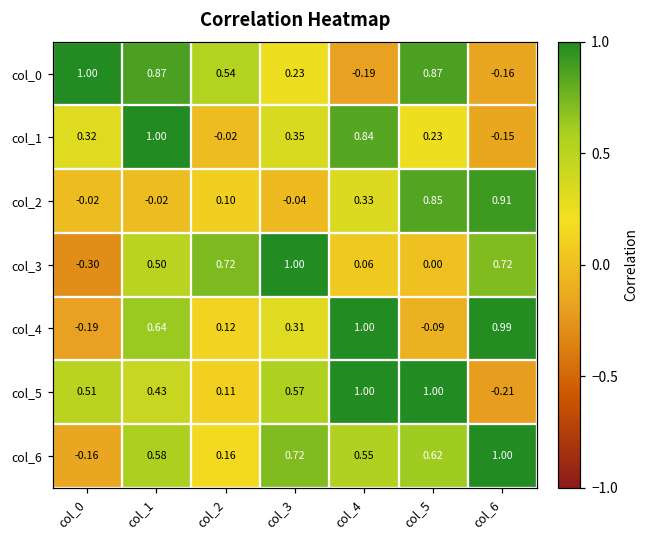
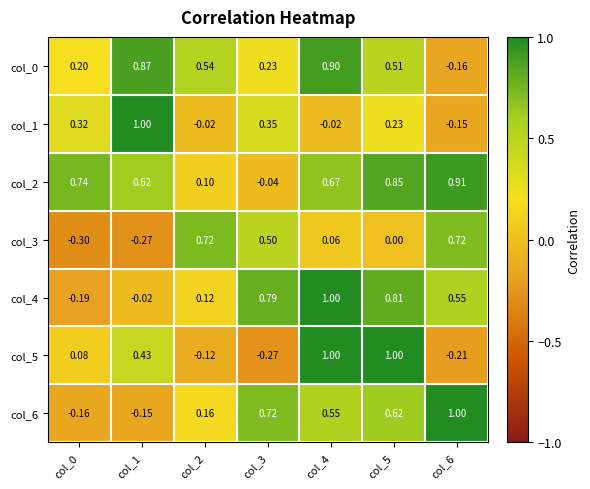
  {
    "col_0": {
-     "col_0": 1.00,
+     "col_0": 0.20,
      "col_1": 0.87,
      "col_2": 0.54,
      "col_3": 0.23,
-     "col_4": -0.19,
-     "col_5": 0.87,
+     "col_4": 0.90,
+     "col_5": 0.51,
      "col_6": -0.16
    },
    "col_1": {
      "col_0": 0.32,
      "col_1": 1.00,
      "col_2": -0.02,
      "col_3": 0.35,
-     "col_4": 0.84,
+     "col_4": -0.02,
      "col_5": 0.23,
      "col_6": -0.15
    },
    "col_2": {
-     "col_0": -0.02,
-     "col_1": -0.02,
+     "col_0": 0.74,
+     "col_1": 0.62,
      "col_2": 0.10,
      "col_3": -0.04,
-     "col_4": 0.33,
+     "col_4": 0.67,
      "col_5": 0.85,
      "col_6": 0.91
    },
    "col_3": {
      "col_0": -0.30,
-     "col_1": 0.50,
+     "col_1": -0.27,
      "col_2": 0.72,
-     "col_3": 1.00,
+     "col_3": 0.50,
      "col_4": 0.06,
      "col_5": 0.00,
      "col_6": 0.72
    },
    "col_4": {
      "col_0": -0.19,
-     "col_1": 0.64,
+     "col_1": -0.02,
      "col_2": 0.12,
-     "col_3": 0.31,
+     "col_3": 0.79,
      "col_4": 1.00,
-     "col_5": -0.09,
-     "col_6": 0.99
+     "col_5": 0.81,
+     "col_6": 0.55
    },
    "col_5": {
-     "col_0": 0.51,
+     "col_0": 0.08,
      "col_1": 0.43,
-     "col_2": 0.11,
-     "col_3": 0.57,
+     "col_2": -0.12,
+     "col_3": -0.27,
      "col_4": 1.00,
      "col_5": 1.00,
      "col_6": -0.21
    },
    "col_6": {
      "col_0": -0.16,
-     "col_1": 0.58,
+     "col_1": -0.15,
      "col_2": 0.16,
      "col_3": 0.72,
      "col_4": 0.55,
      "col_5": 0.62,
      "col_6": 1.00
    }
  }
